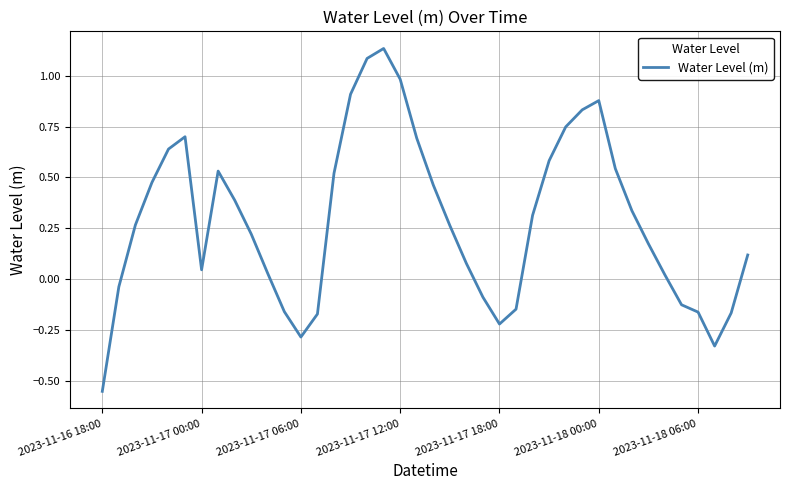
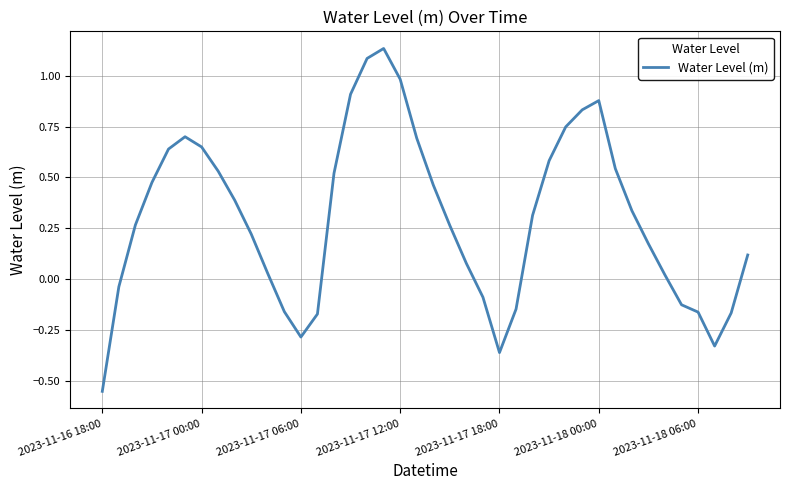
  {
    "2023-11-16 18:00": -0.55,
-   "2023-11-17 00:00": 0.05,
+   "2023-11-17 00:00": 0.65,
    "2023-11-17 06:00": -0.29,
    "2023-11-17 12:00": 0.98,
-   "2023-11-17 18:00": -0.22,
+   "2023-11-17 18:00": -0.36,
    "2023-11-18 00:00": 0.88,
    "2023-11-18 06:00": -0.16
  }
